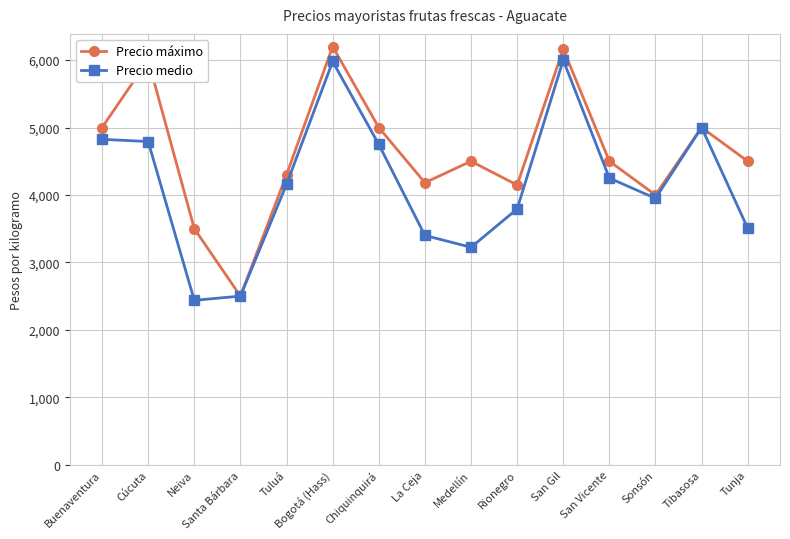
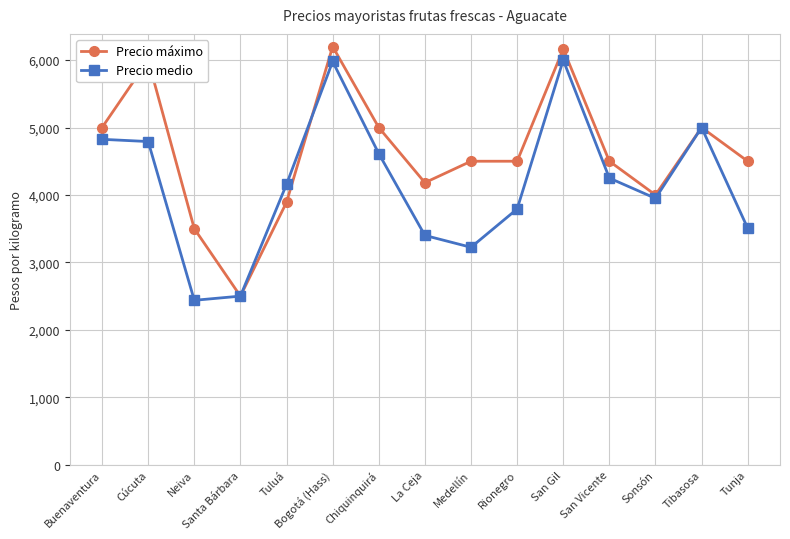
  {
    "Precio máximo": {
      "Buenaventura": "5,000",
      "Neiva": "3,500",
-     "Tuluá": "4,300",
+     "Tuluá": "3,900",
      "Bogotá (Hass)": "6,200",
      "Chiquinquirá": "5,000",
      "La Ceja": "4,200",
      "Medellín": "4,500",
-     "Rionegro": "4,100",
+     "Rionegro": "4,500",
      "San Gil": "6,200",
      "San Vicente": "4,500",
      "Sonsón": "4,000",
      "Tunja": "4,500"
    },
    "Precio medio": {
      "Buenaventura": "4,800",
      "Cúcuta": "4,800",
      "Neiva": "2,400",
      "Tuluá": "4,200",
      "Bogotá (Hass)": "6,000",
-     "Chiquinquirá": "4,800",
+     "Chiquinquirá": "4,600",
      "La Ceja": "3,400",
      "Medellín": "3,200",
      "Rionegro": "3,800",
      "San Gil": "6,000",
      "San Vicente": "4,300",
      "Sonsón": "4,000",
      "Tunja": "3,500"
    }
  }
